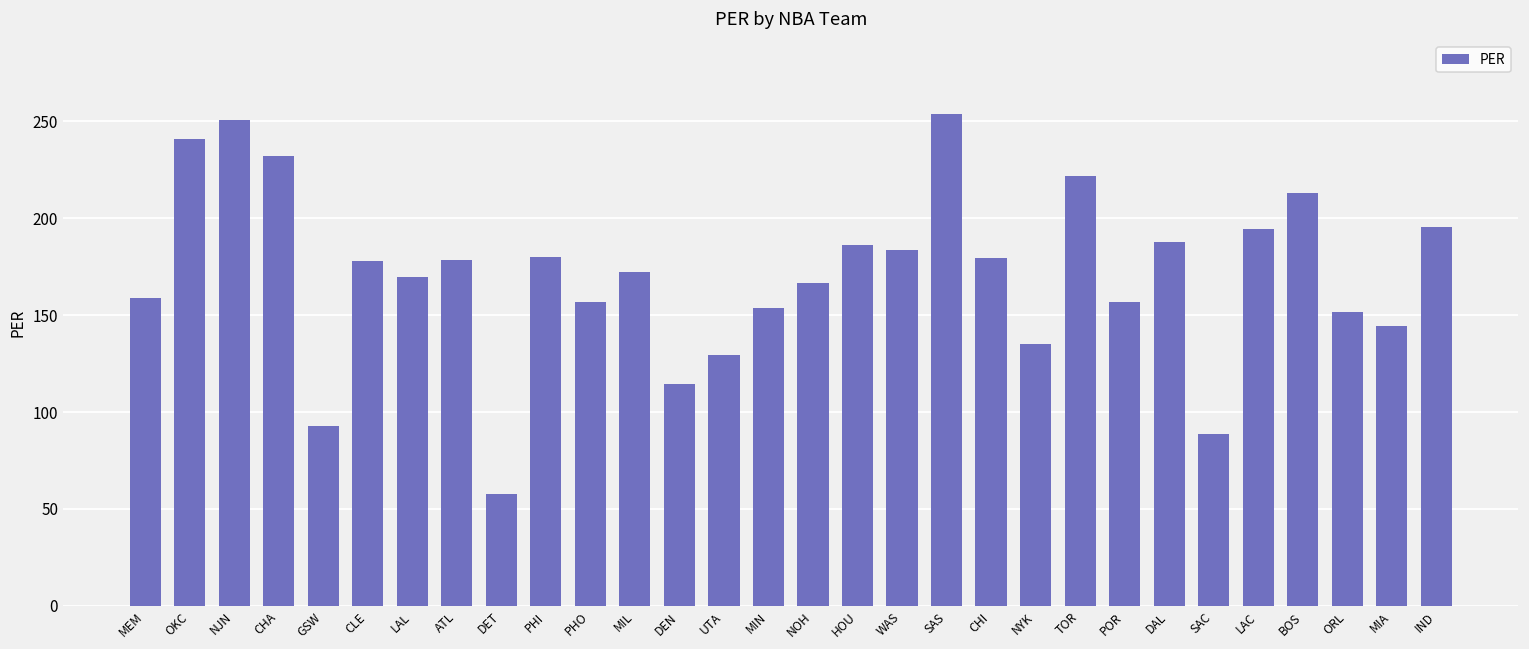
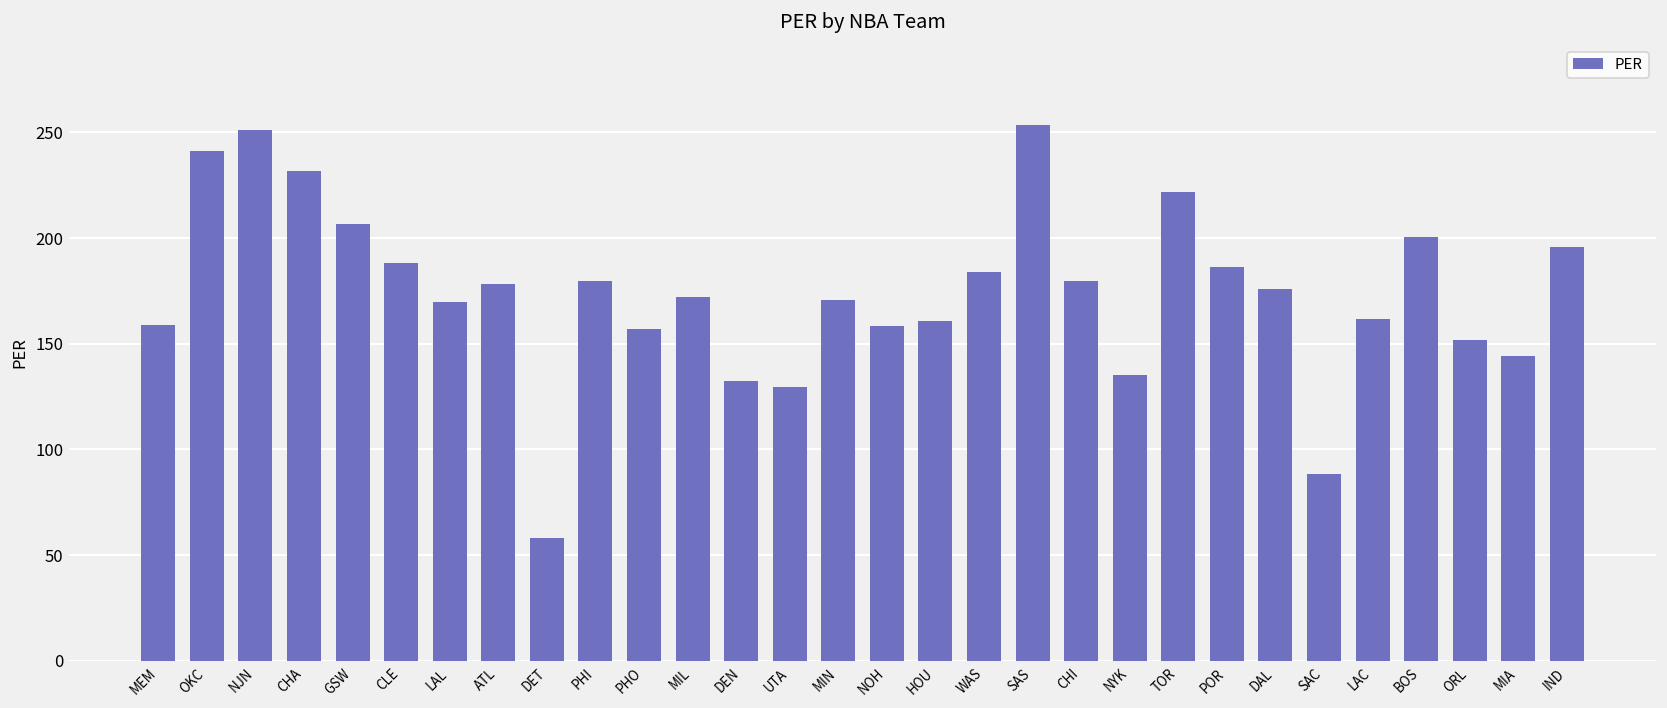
  {
    "MEM": 159,
    "OKC": 241,
    "NJN": 251,
    "CHA": 232,
-   "GSW": 93,
-   "CLE": 178,
+   "GSW": 206,
+   "CLE": 188,
    "LAL": 170,
    "ATL": 178,
    "DET": 58,
    "PHI": 180,
    "PHO": 157,
    "MIL": 172,
-   "DEN": 114,
+   "DEN": 132,
    "UTA": 130,
-   "MIN": 154,
-   "NOH": 167,
-   "HOU": 186,
+   "MIN": 171,
+   "NOH": 158,
+   "HOU": 161,
    "WAS": 184,
    "SAS": 254,
    "CHI": 180,
    "NYK": 135,
    "TOR": 222,
-   "POR": 157,
-   "DAL": 188,
+   "POR": 187,
+   "DAL": 176,
    "SAC": 89,
-   "LAC": 194,
-   "BOS": 213,
+   "LAC": 162,
+   "BOS": 201,
    "ORL": 152,
    "MIA": 144,
    "IND": 196
  }
